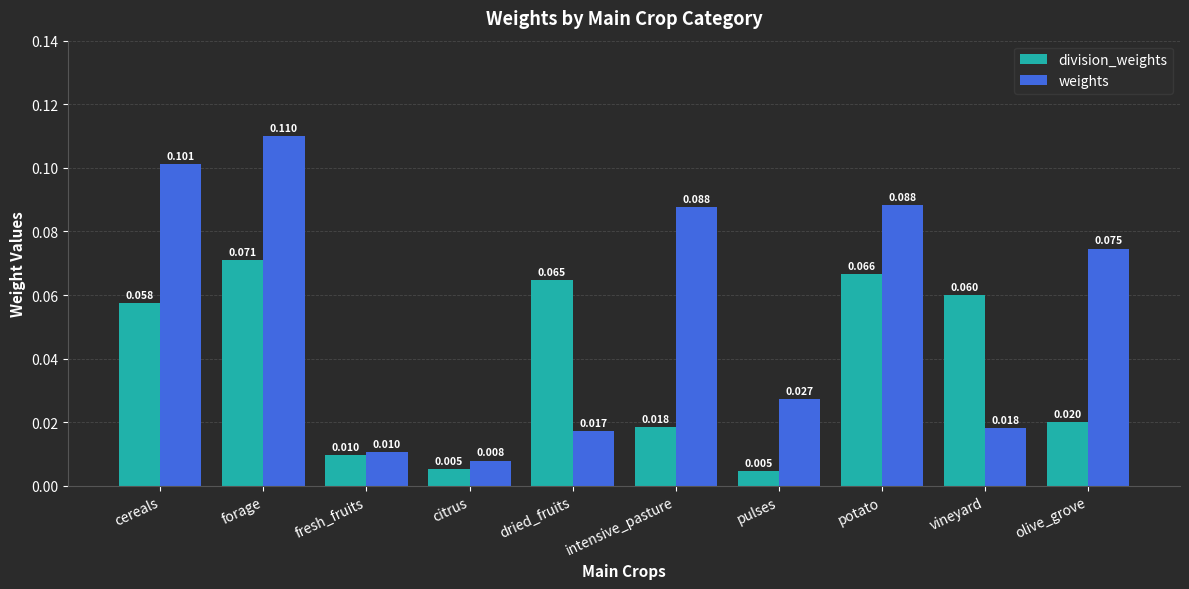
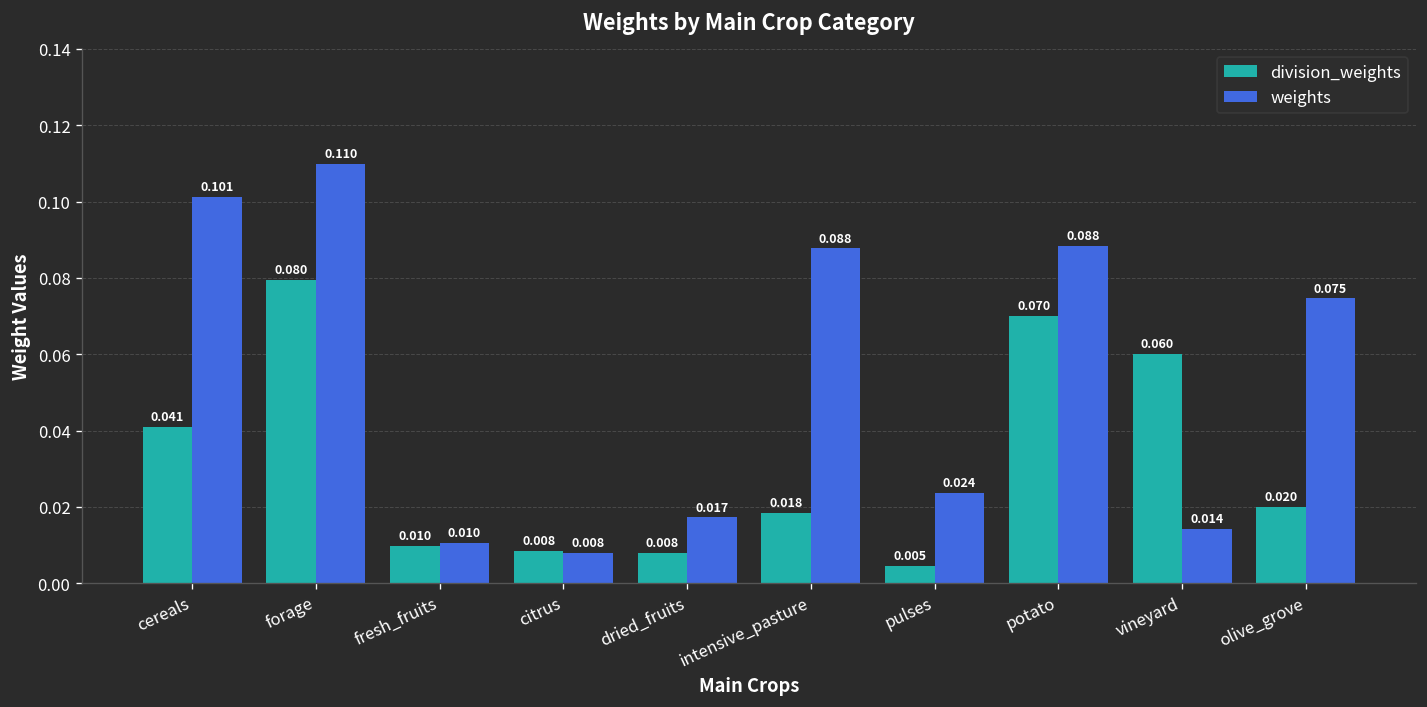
  {
    "division_weights": {
-     "cereals": 0.058,
-     "forage": 0.071,
+     "cereals": 0.041,
+     "forage": 0.080,
      "fresh_fruits": 0.010,
-     "citrus": 0.005,
-     "dried_fruits": 0.065,
+     "citrus": 0.008,
+     "dried_fruits": 0.008,
      "intensive_pasture": 0.018,
      "pulses": 0.005,
-     "potato": 0.066,
+     "potato": 0.070,
      "vineyard": 0.060,
      "olive_grove": 0.020
    },
    "weights": {
      "cereals": 0.101,
      "forage": 0.110,
      "fresh_fruits": 0.010,
      "citrus": 0.008,
      "dried_fruits": 0.017,
      "intensive_pasture": 0.088,
-     "pulses": 0.027,
+     "pulses": 0.024,
      "potato": 0.088,
-     "vineyard": 0.018,
+     "vineyard": 0.014,
      "olive_grove": 0.075
    }
  }
